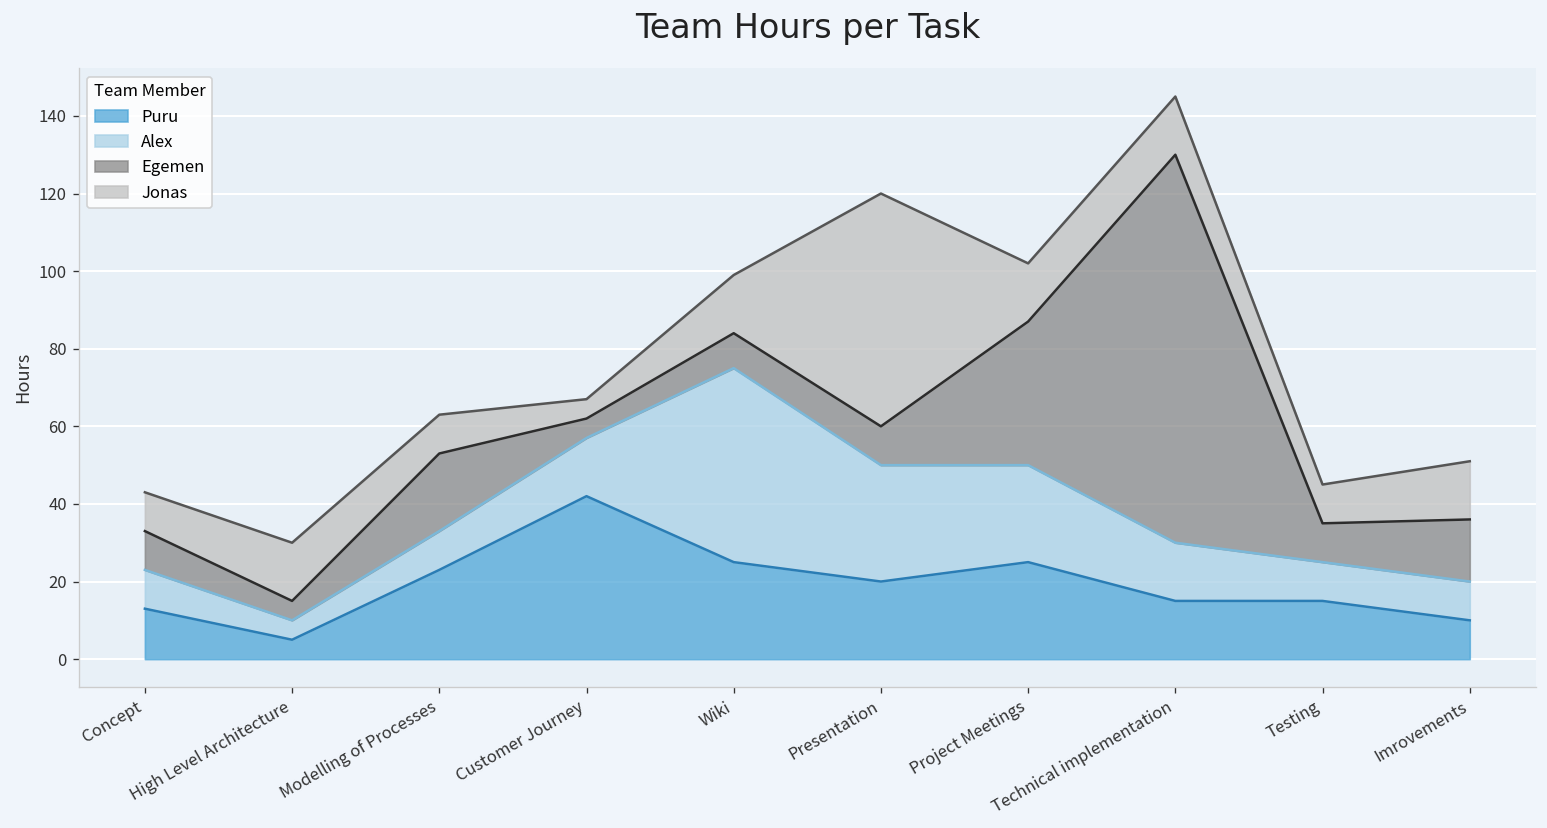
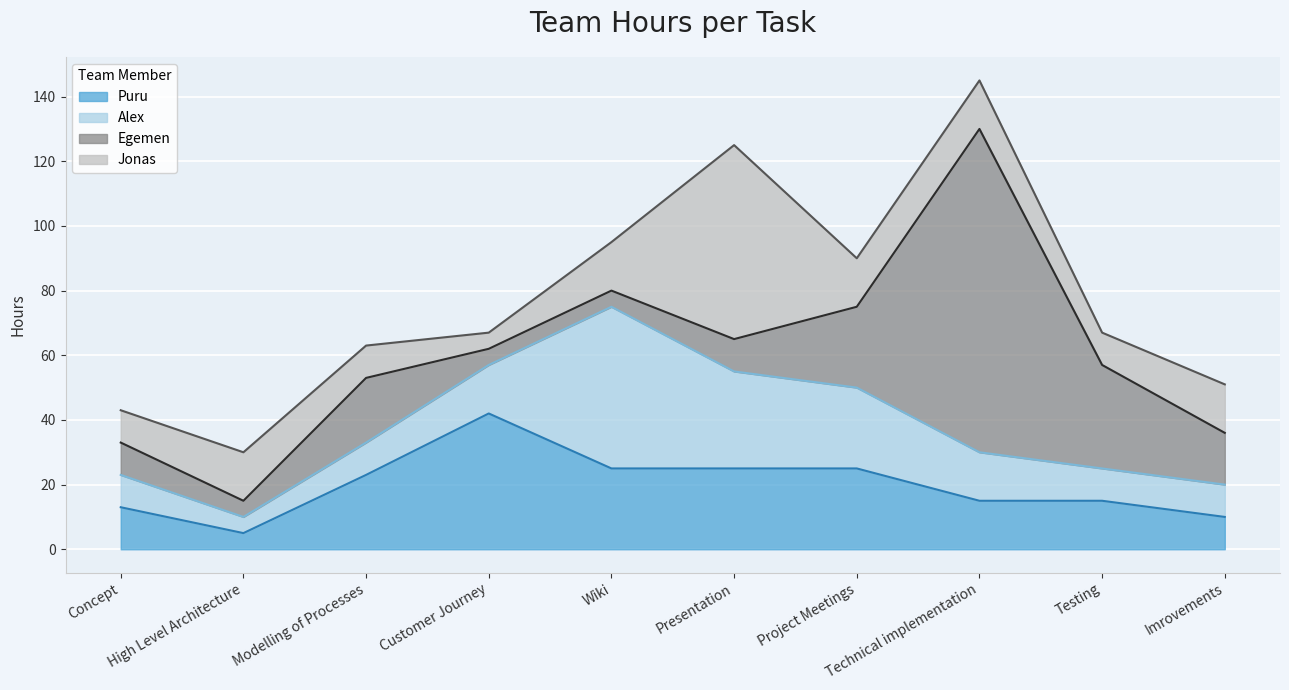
  {
    "Puru": {
      "Concept": 13,
      "High Level Architecture": 5,
      "Modelling of Processes": 23,
      "Customer Journey": 42,
      "Wiki": 25,
-     "Presentation": 20,
+     "Presentation": 25,
      "Project Meetings": 25,
      "Technical implementation": 15,
      "Testing": 15,
      "Imrovements": 10
    },
    "Egemen": {
      "Concept": 10,
      "High Level Architecture": 5,
      "Modelling of Processes": 20,
      "Customer Journey": 5,
-     "Wiki": 9,
+     "Wiki": 5,
      "Presentation": 10,
-     "Project Meetings": 37,
+     "Project Meetings": 25,
      "Technical implementation": 100,
-     "Testing": 10,
+     "Testing": 32,
      "Imrovements": 16
    }
  }
